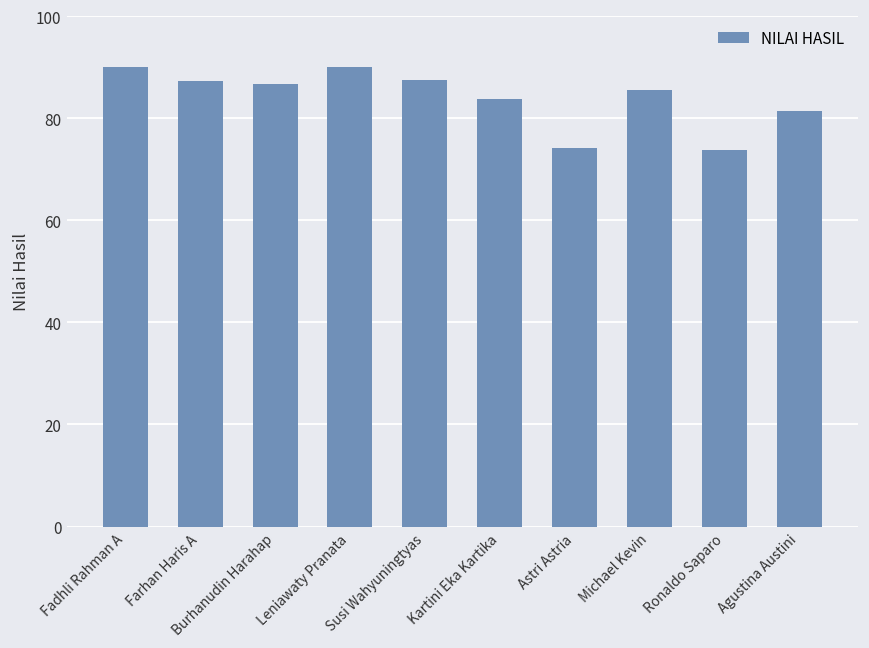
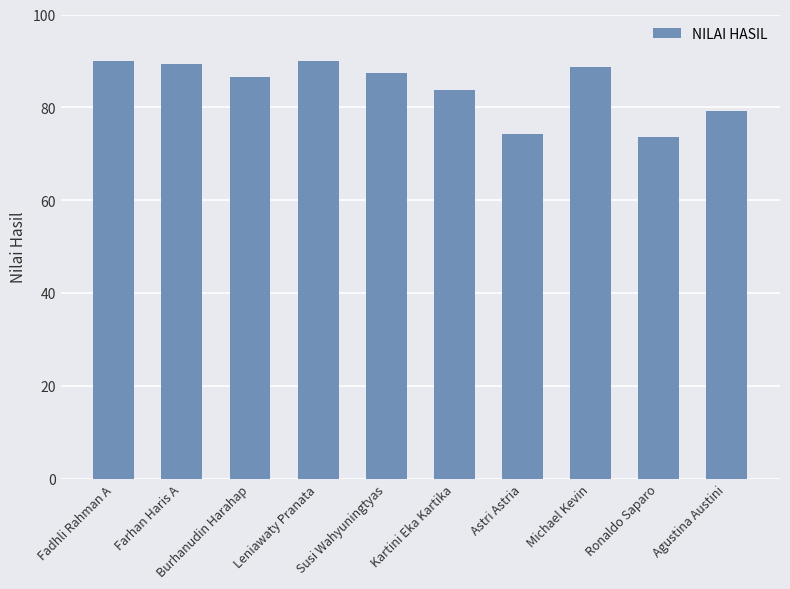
  {
    "Fadhli Rahman A": 90,
-   "Farhan Haris A": 87,
+   "Farhan Haris A": 89,
    "Burhanudin Harahap": 87,
    "Leniawaty Pranata": 90,
    "Susi Wahyuningtyas": 88,
    "Kartini Eka Kartika": 84,
    "Astri Astria": 74,
-   "Michael Kevin": 86,
+   "Michael Kevin": 89,
    "Ronaldo Saparo": 74,
-   "Agustina Austini": 81
+   "Agustina Austini": 79
  }
